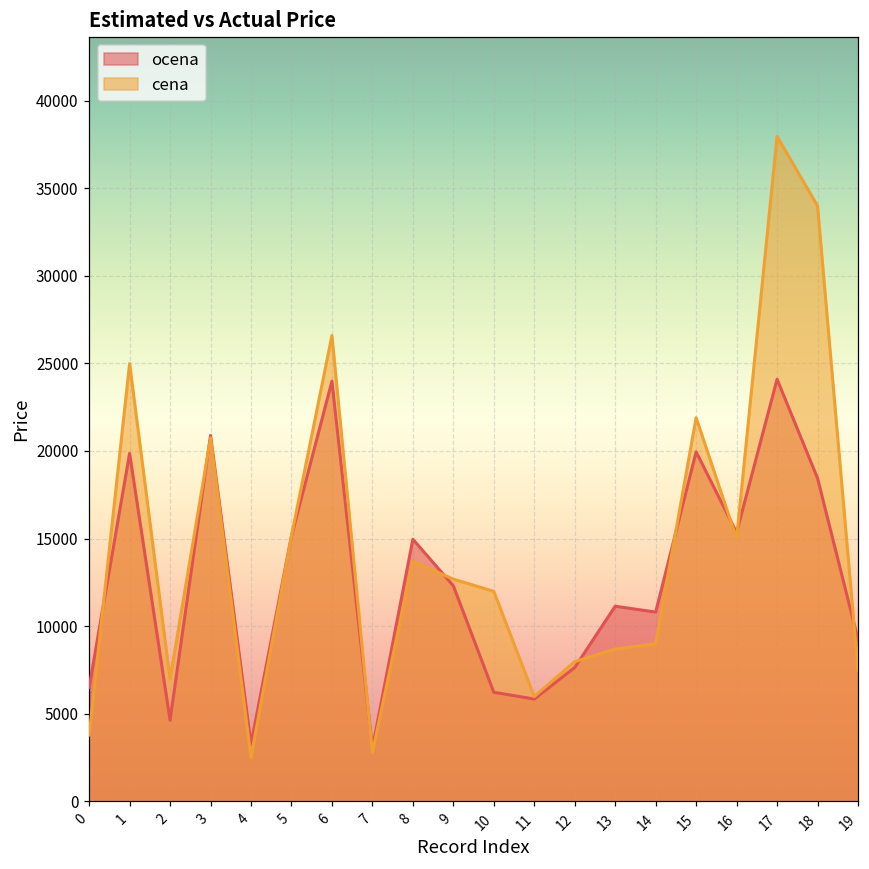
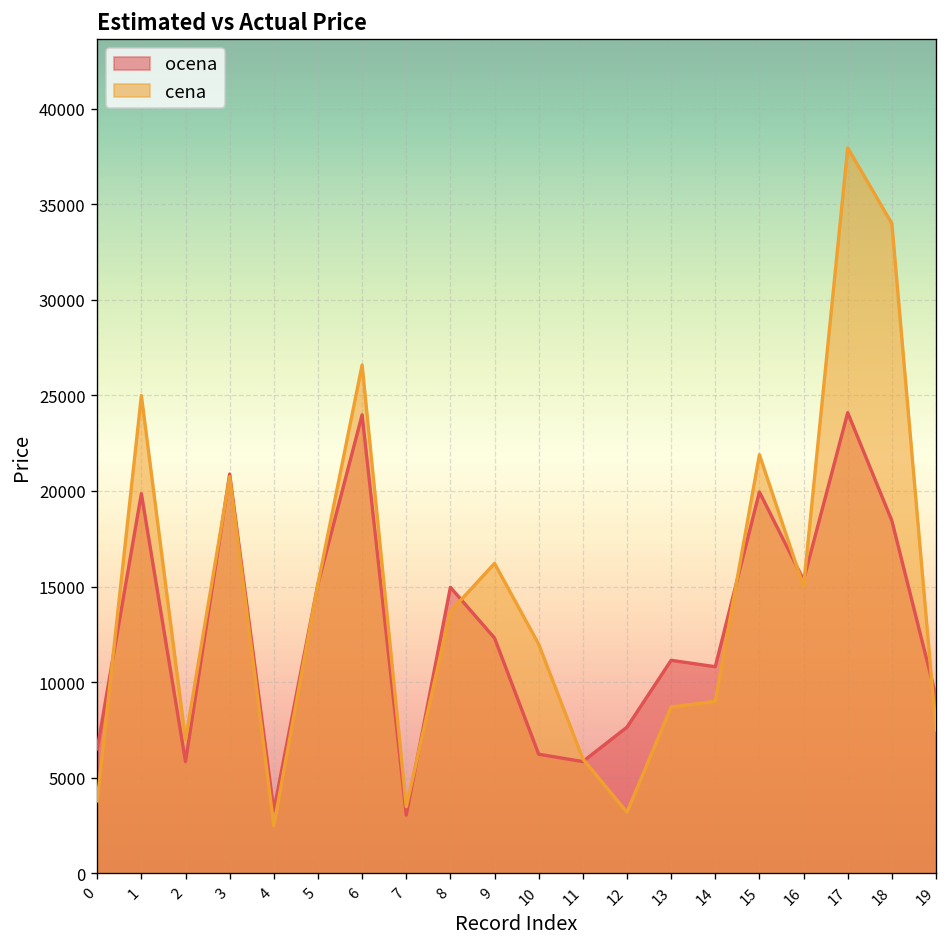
  {
    "ocena": {
      "0": 6500,
      "1": 19900,
-     "2": 4600,
+     "2": 5800,
      "4": 3300,
      "6": 24000,
      "7": 3000,
      "8": 15000,
      "9": 12300,
      "10": 6200,
      "12": 7600,
      "13": 11100,
      "14": 10800,
      "15": 19900,
      "16": 15300,
      "17": 24100,
      "18": 18400,
      "19": 9200
    },
    "cena": {
      "0": 3800,
      "1": 25000,
      "2": 7000,
      "4": 2500,
      "6": 26600,
-     "7": 2800,
+     "7": 3500,
      "8": 13700,
-     "9": 12700,
+     "9": 16200,
      "10": 12000,
-     "12": 8000,
+     "12": 3200,
      "13": 8700,
      "14": 9000,
      "15": 21900,
      "16": 15000,
      "17": 38000,
      "18": 34000,
      "19": 7500
    }
  }
